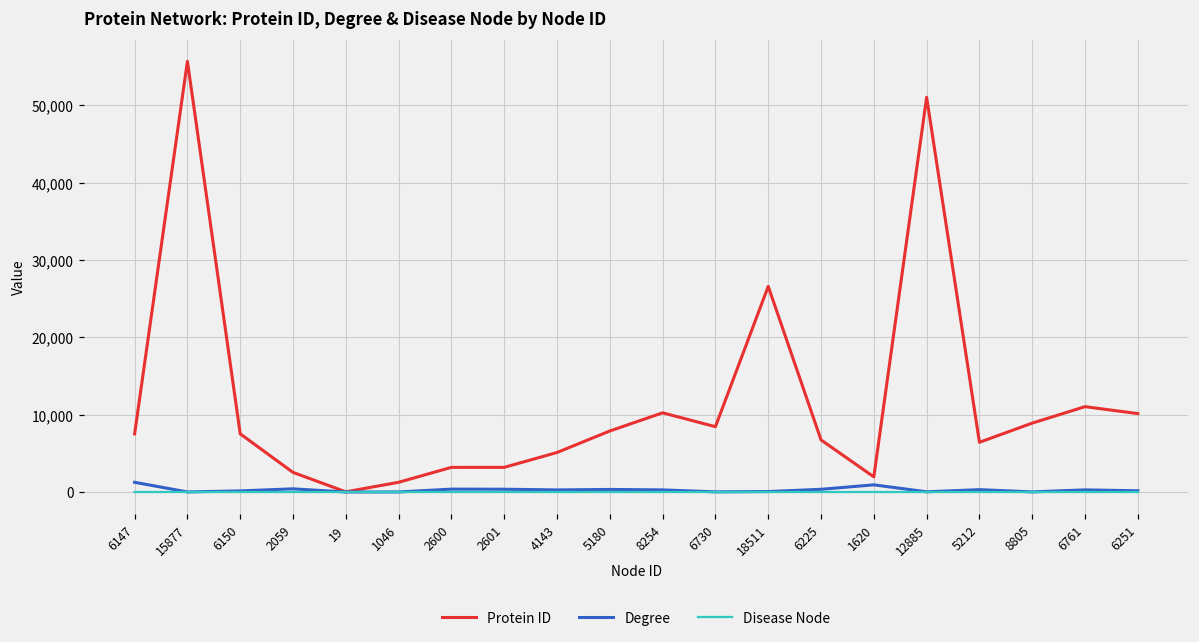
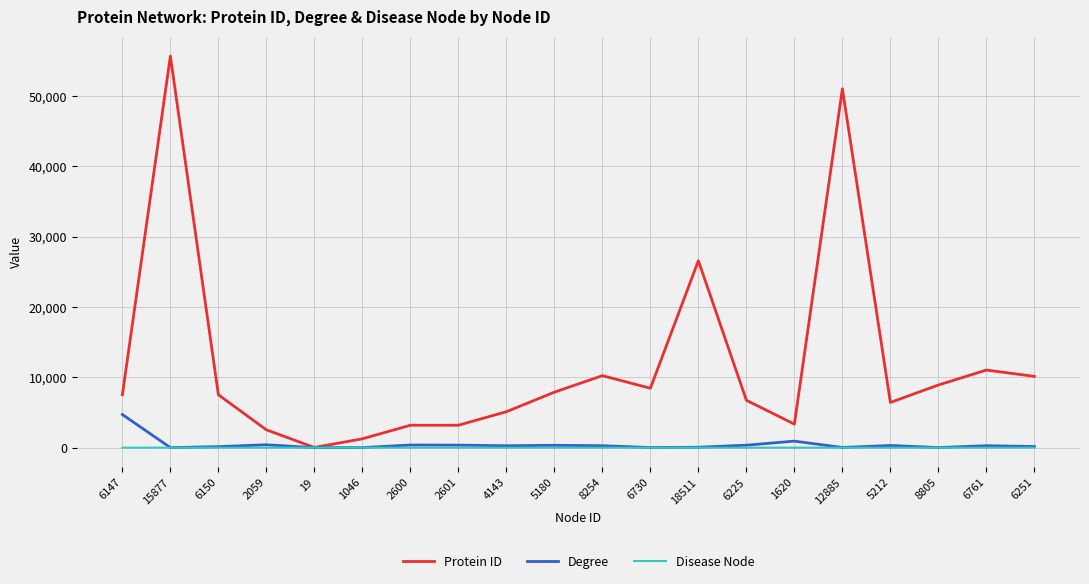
  {
    "Protein ID": {
      "6147": "8,000",
      "15877": "56,000",
      "6150": "8,000",
      "2059": "3,000",
      "1046": "1,000",
      "2600": "3,000",
      "2601": "3,000",
      "4143": "5,000",
      "5180": "8,000",
      "8254": "10,000",
      "6730": "8,000",
      "18511": "27,000",
      "6225": "7,000",
-     "1620": "2,000",
+     "1620": "3,000",
      "12885": "51,000",
      "5212": "6,000",
      "8805": "9,000",
      "6761": "11,000",
      "6251": "10,000"
    },
    "Degree": {
-     "6147": "1,000",
+     "6147": "5,000",
      "2059": "0",
      "2600": "0",
      "1620": "1,000"
    },
    "Disease Node": {
      "6147": "0",
      "2059": "0",
      "2600": "0",
      "1620": "0"
    }
  }
